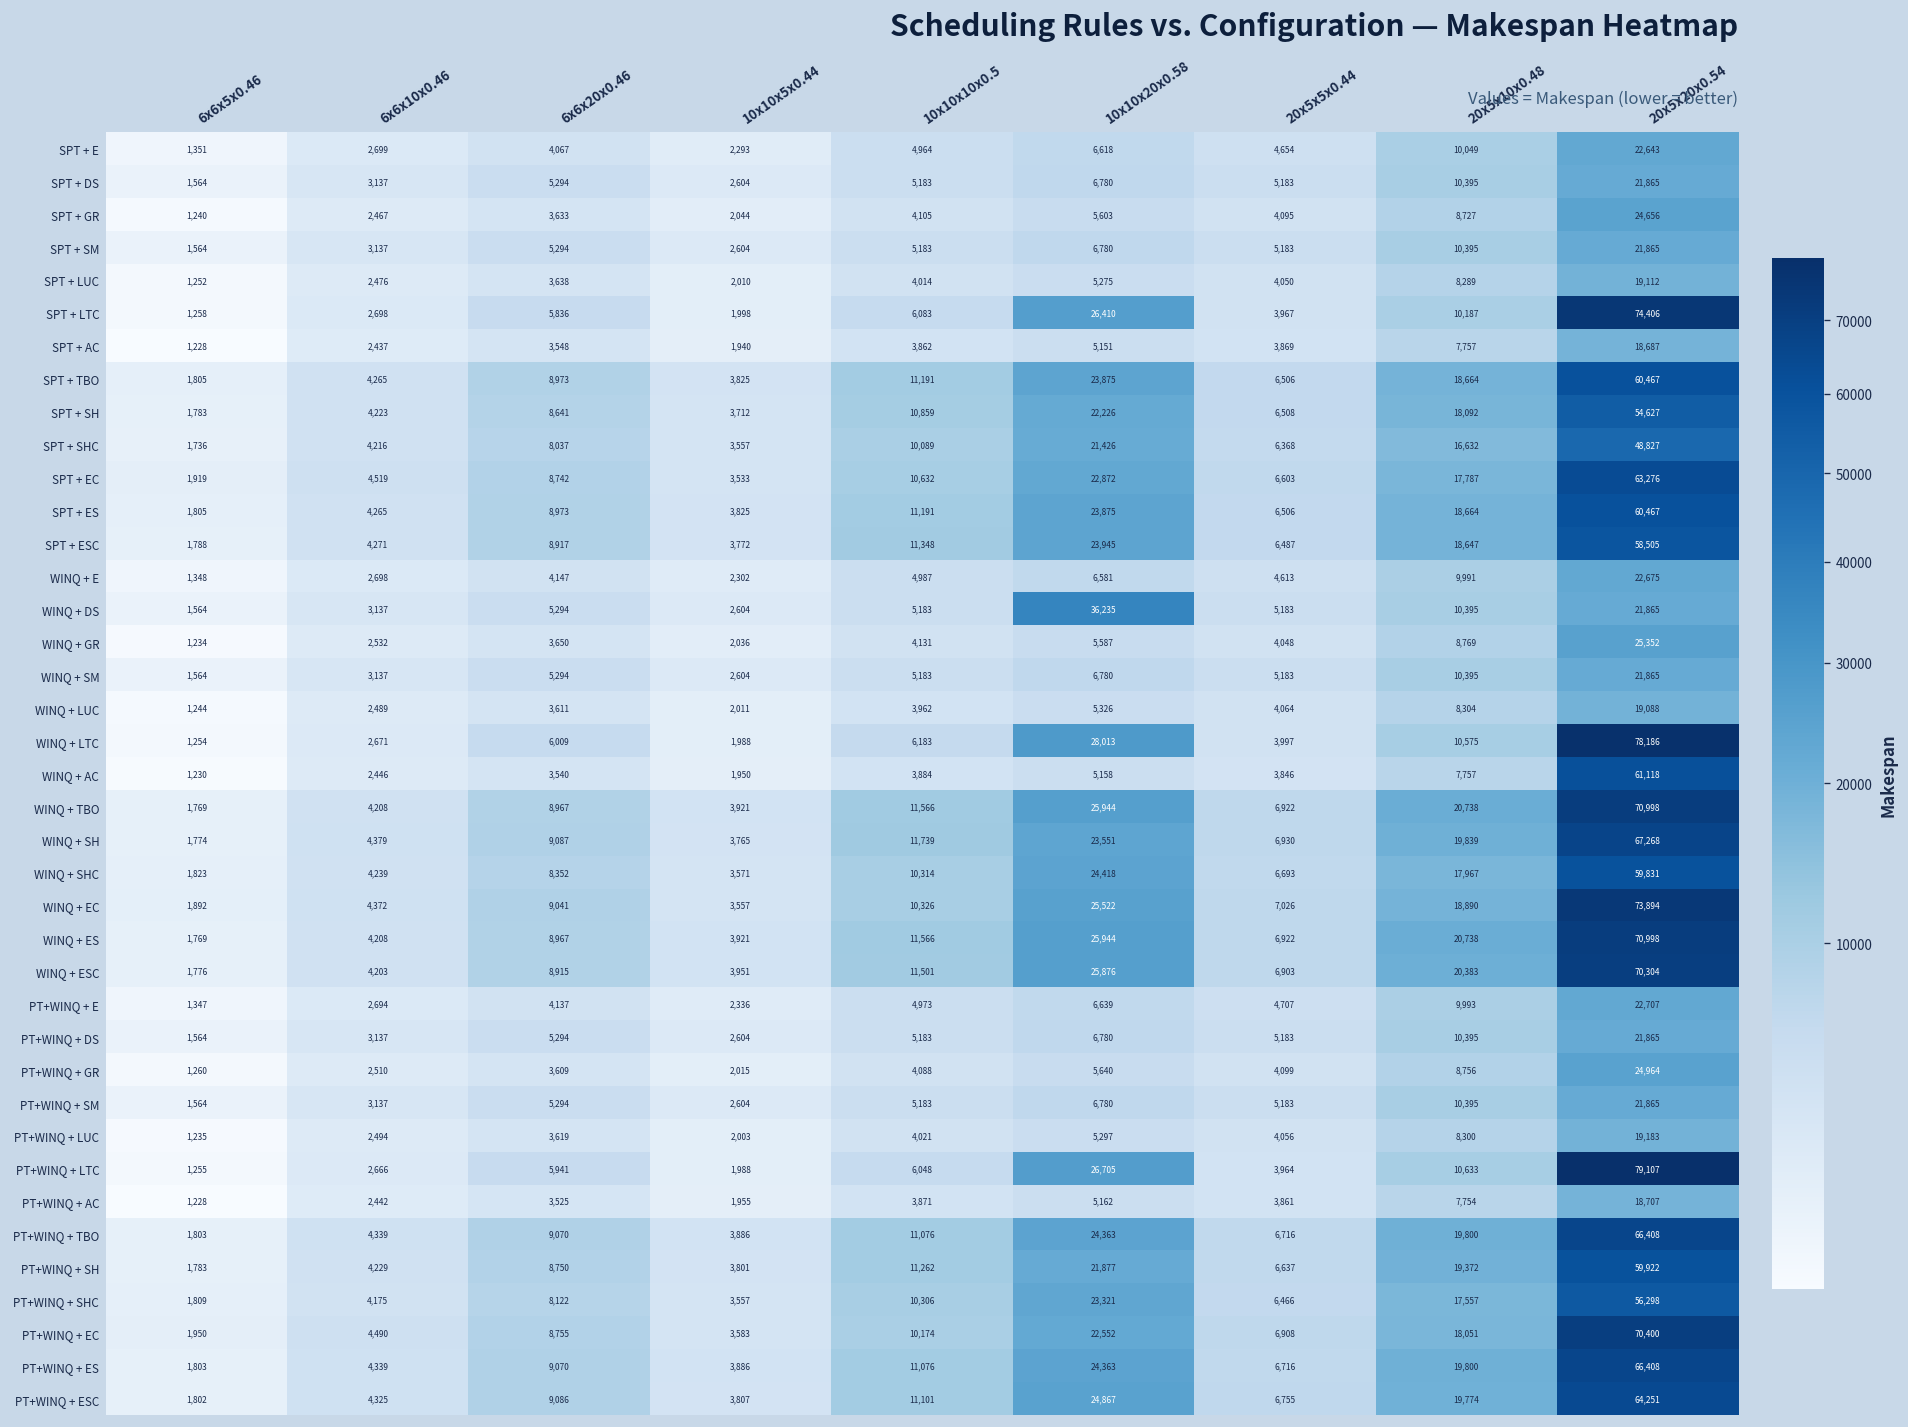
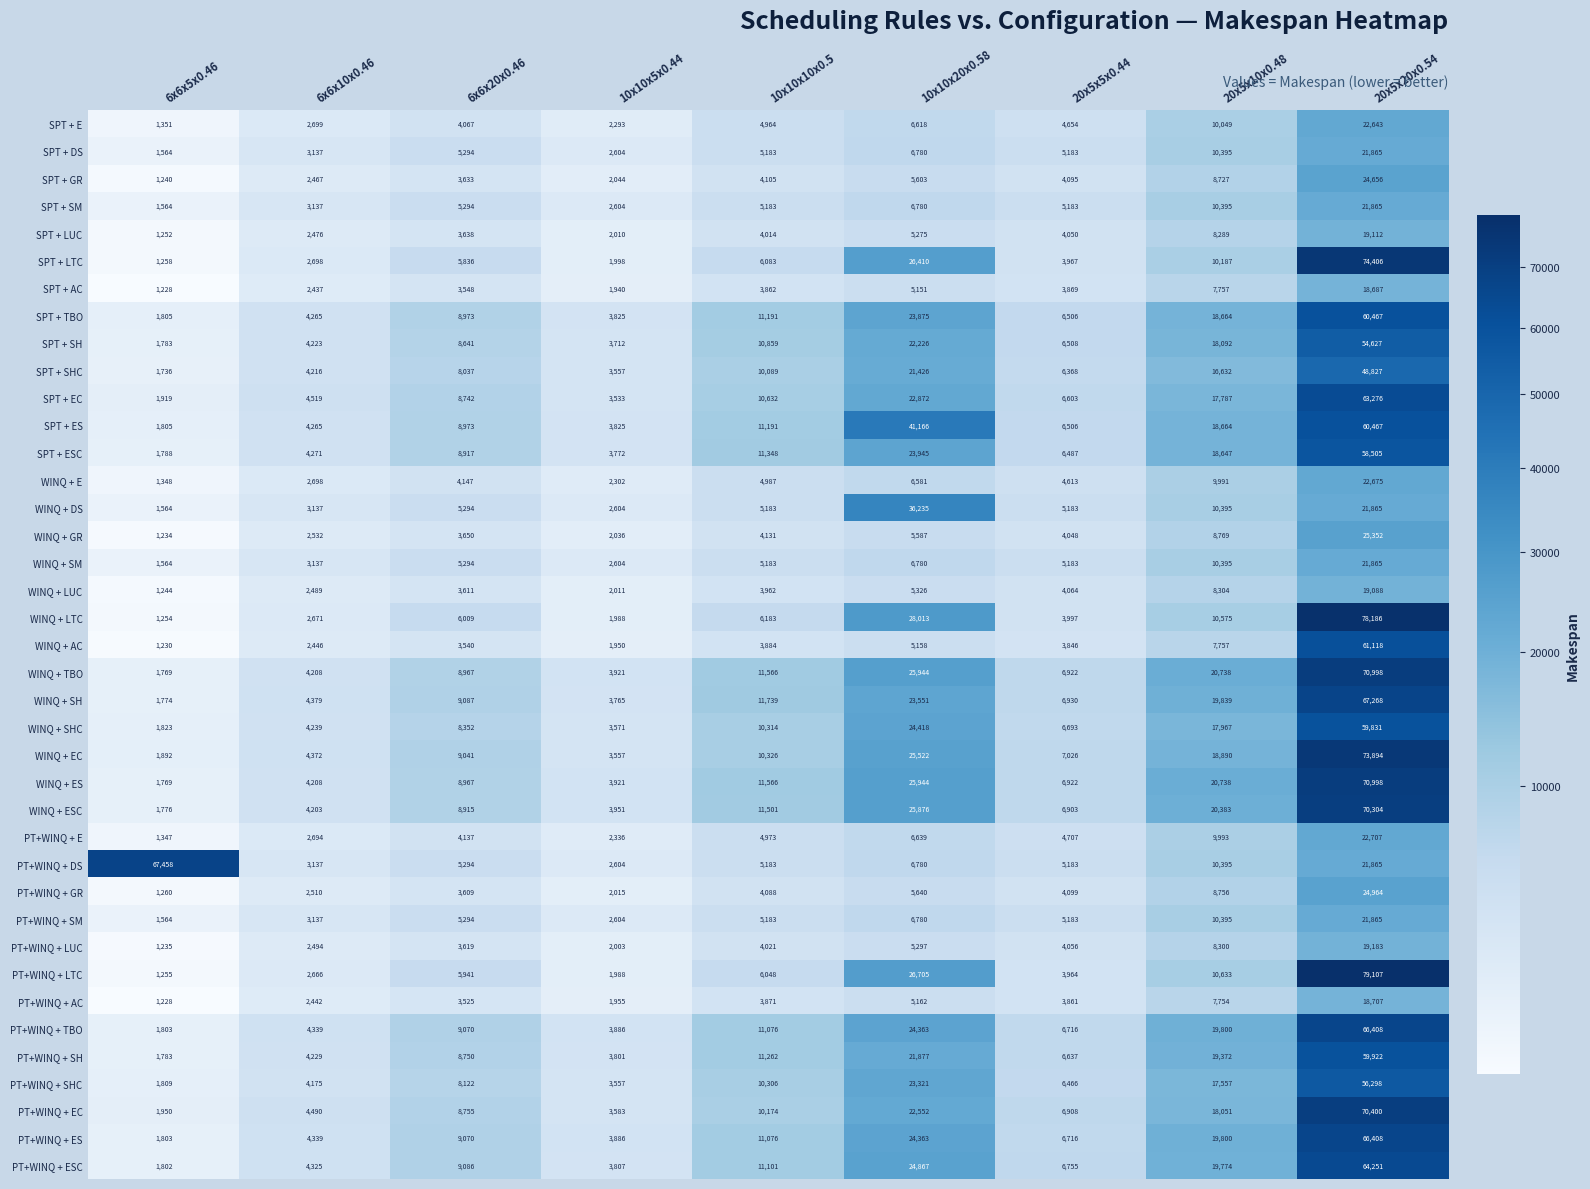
  {
    "SPT + ES": {
      "6x6x5x0.46": "1,805",
      "6x6x10x0.46": "4,265",
      "6x6x20x0.46": "8,973",
      "10x10x5x0.44": "3,825",
      "10x10x10x0.5": "11,191",
-     "10x10x20x0.58": "23,875",
+     "10x10x20x0.58": "41,166",
      "20x5x5x0.44": "6,506",
      "20x5x10x0.48": "18,664",
      "20x5x20x0.54": "60,467"
    },
    "PT+WINQ + DS": {
-     "6x6x5x0.46": "1,564",
+     "6x6x5x0.46": "67,458",
      "6x6x10x0.46": "3,137",
      "6x6x20x0.46": "5,294",
      "10x10x5x0.44": "2,604",
      "10x10x10x0.5": "5,183",
      "10x10x20x0.58": "6,780",
      "20x5x5x0.44": "5,183",
      "20x5x10x0.48": "10,395",
      "20x5x20x0.54": "21,865"
    }
  }
